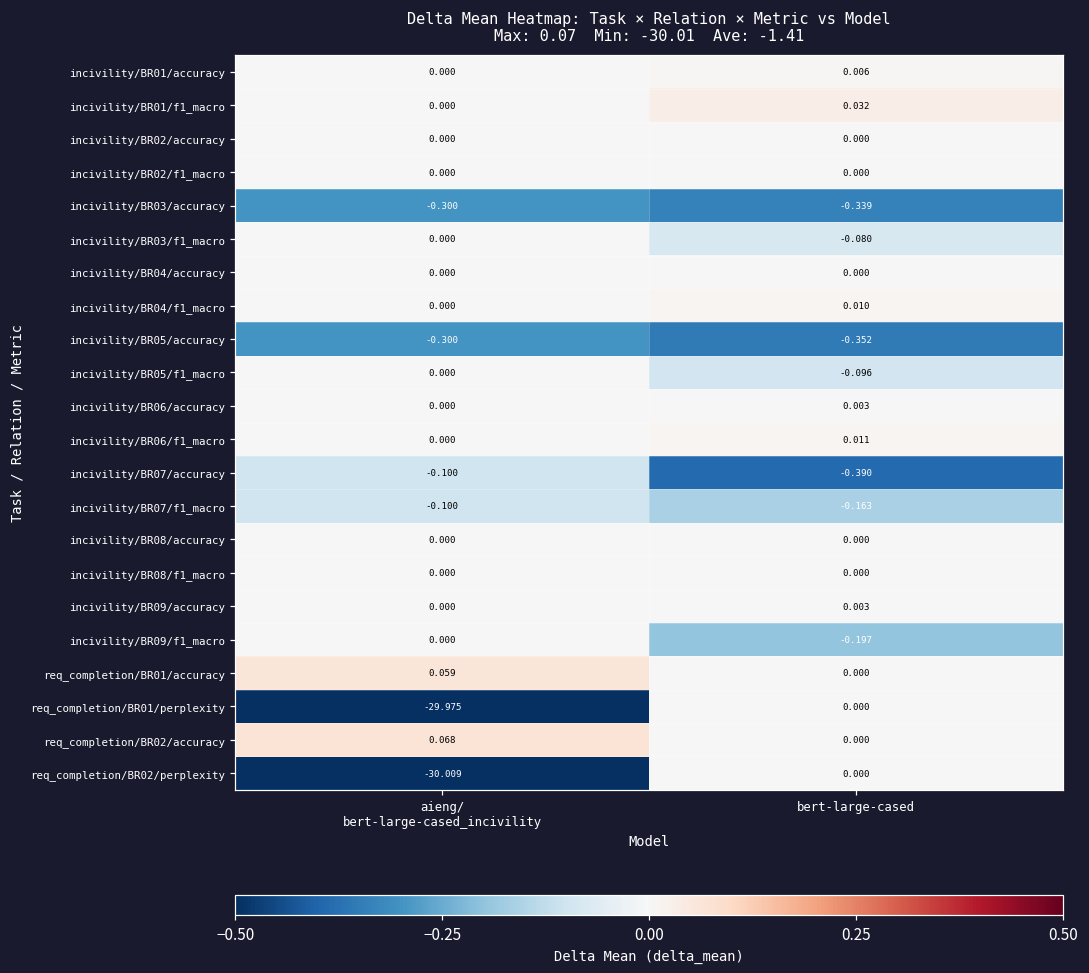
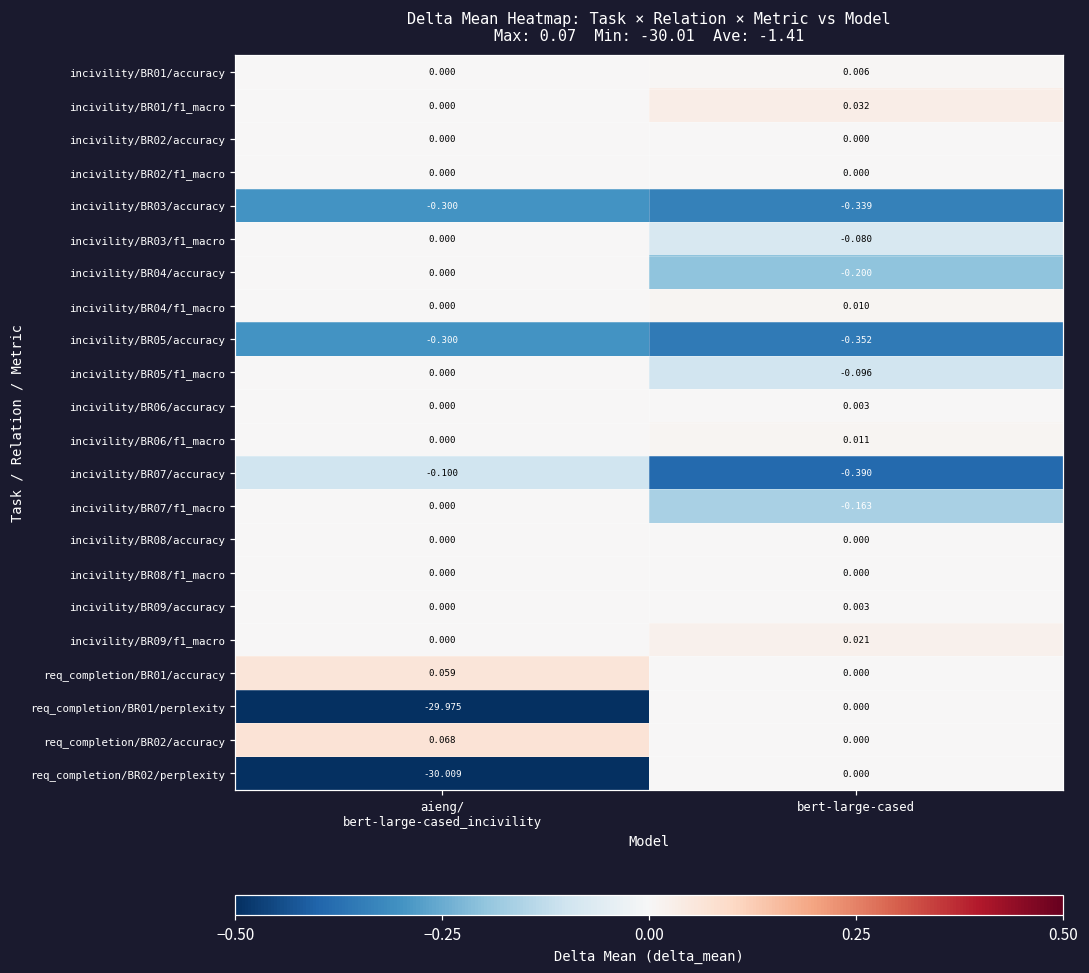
  {
    "incivility/BR01/accuracy": {
      "aieng/ bert-large-cased_incivility": 0.000,
      "bert-large-cased": 0.006
    },
    "incivility/BR01/f1_macro": {
      "aieng/ bert-large-cased_incivility": 0.000,
      "bert-large-cased": 0.032
    },
    "incivility/BR02/accuracy": {
      "aieng/ bert-large-cased_incivility": 0.000,
      "bert-large-cased": 0.000
    },
    "incivility/BR02/f1_macro": {
      "aieng/ bert-large-cased_incivility": 0.000,
      "bert-large-cased": 0.000
    },
    "incivility/BR03/accuracy": {
      "aieng/ bert-large-cased_incivility": -0.300,
      "bert-large-cased": -0.339
    },
    "incivility/BR03/f1_macro": {
      "aieng/ bert-large-cased_incivility": 0.000,
      "bert-large-cased": -0.080
    },
    "incivility/BR04/accuracy": {
      "aieng/ bert-large-cased_incivility": 0.000,
-     "bert-large-cased": 0.000
+     "bert-large-cased": -0.200
    },
    "incivility/BR04/f1_macro": {
      "aieng/ bert-large-cased_incivility": 0.000,
      "bert-large-cased": 0.010
    },
    "incivility/BR05/accuracy": {
      "aieng/ bert-large-cased_incivility": -0.300,
      "bert-large-cased": -0.352
    },
    "incivility/BR05/f1_macro": {
      "aieng/ bert-large-cased_incivility": 0.000,
      "bert-large-cased": -0.096
    },
    "incivility/BR06/accuracy": {
      "aieng/ bert-large-cased_incivility": 0.000,
      "bert-large-cased": 0.003
    },
    "incivility/BR06/f1_macro": {
      "aieng/ bert-large-cased_incivility": 0.000,
      "bert-large-cased": 0.011
    },
    "incivility/BR07/accuracy": {
      "aieng/ bert-large-cased_incivility": -0.100,
      "bert-large-cased": -0.390
    },
    "incivility/BR07/f1_macro": {
-     "aieng/ bert-large-cased_incivility": -0.100,
+     "aieng/ bert-large-cased_incivility": 0.000,
      "bert-large-cased": -0.163
    },
    "incivility/BR08/accuracy": {
      "aieng/ bert-large-cased_incivility": 0.000,
      "bert-large-cased": 0.000
    },
    "incivility/BR08/f1_macro": {
      "aieng/ bert-large-cased_incivility": 0.000,
      "bert-large-cased": 0.000
    },
    "incivility/BR09/accuracy": {
      "aieng/ bert-large-cased_incivility": 0.000,
      "bert-large-cased": 0.003
    },
    "incivility/BR09/f1_macro": {
      "aieng/ bert-large-cased_incivility": 0.000,
-     "bert-large-cased": -0.197
+     "bert-large-cased": 0.021
    },
    "req_completion/BR01/accuracy": {
      "aieng/ bert-large-cased_incivility": 0.059,
      "bert-large-cased": 0.000
    },
    "req_completion/BR01/perplexity": {
      "aieng/ bert-large-cased_incivility": -29.975,
      "bert-large-cased": 0.000
    },
    "req_completion/BR02/accuracy": {
      "aieng/ bert-large-cased_incivility": 0.068,
      "bert-large-cased": 0.000
    },
    "req_completion/BR02/perplexity": {
      "aieng/ bert-large-cased_incivility": -30.009,
      "bert-large-cased": 0.000
    }
  }
